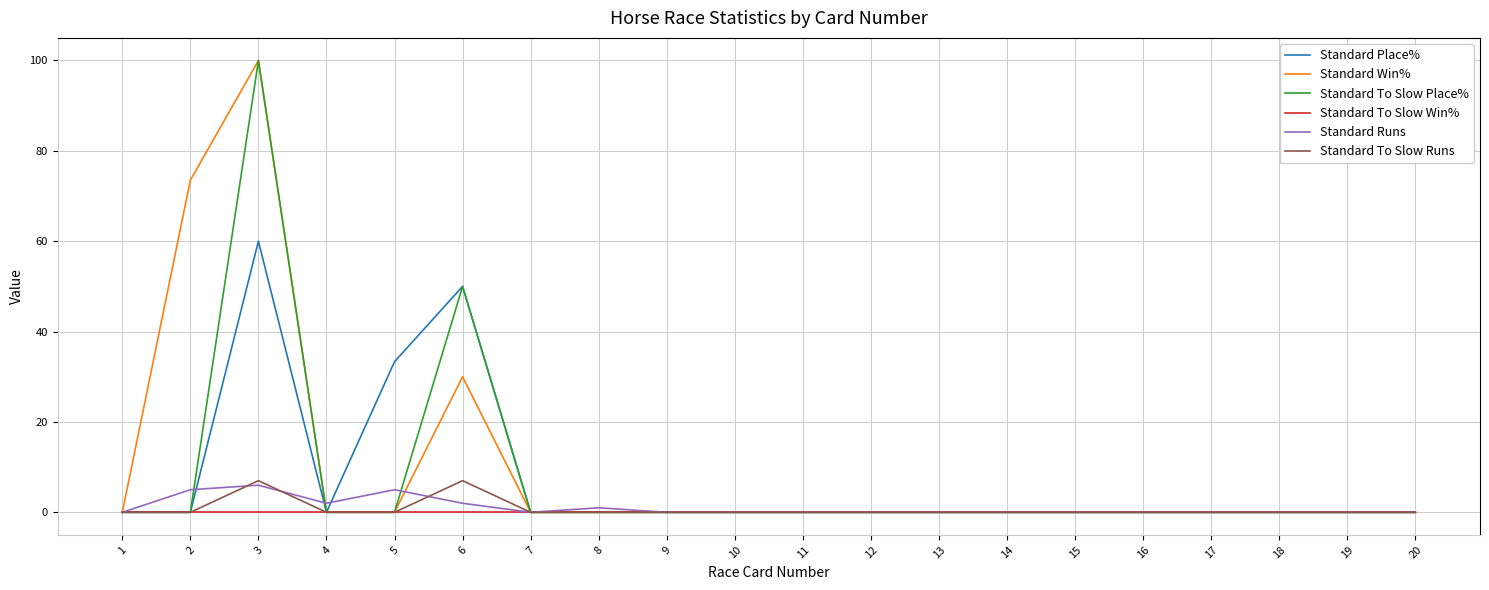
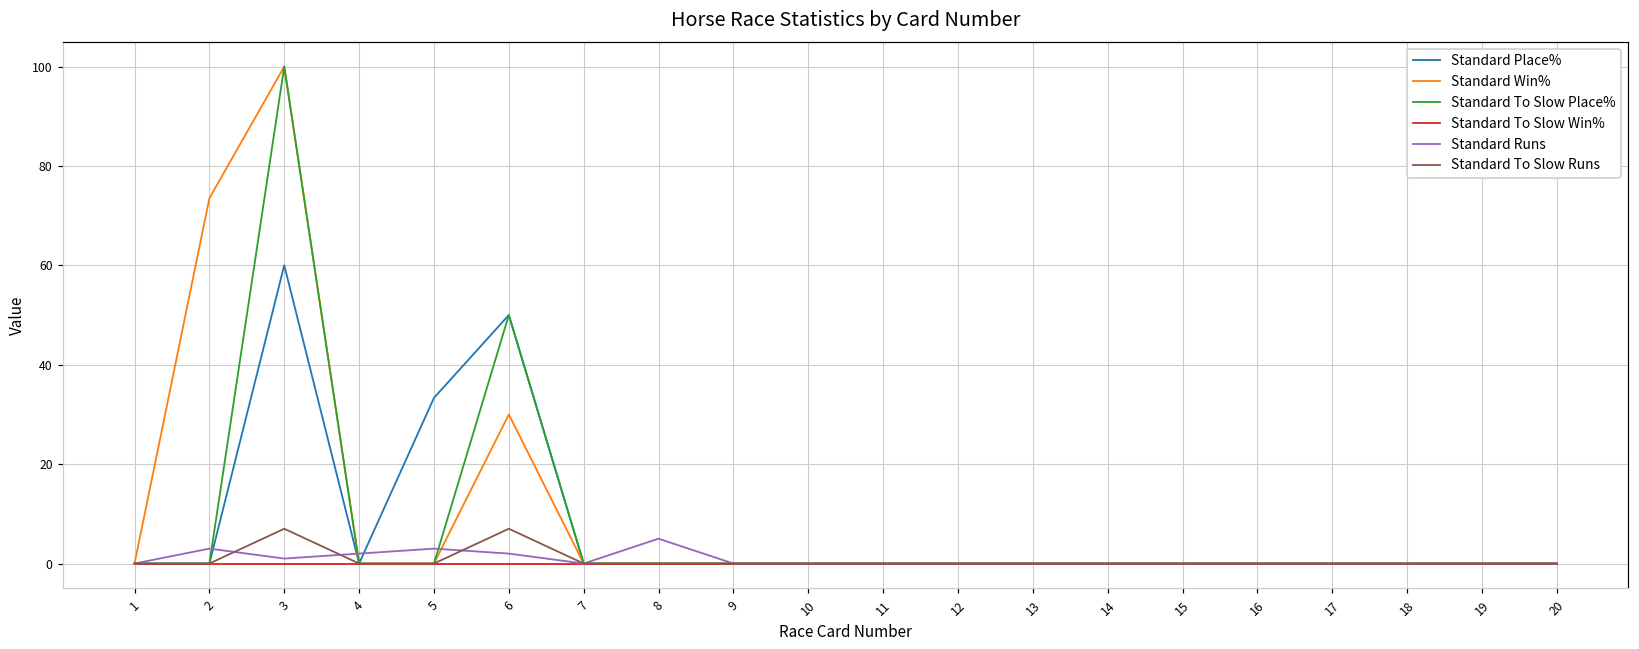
  {
    "Standard Place%": {
      "3": 60,
      "5": 33
    },
    "Standard Win%": {
      "2": 74,
      "6": 30
    },
    "Standard To Slow Win%": {
      "3": 0,
      "6": 0
    },
    "Standard Runs": {
-     "2": 5,
-     "3": 6,
+     "2": 3,
+     "3": 1,
      "4": 2,
-     "5": 5,
+     "5": 3,
      "6": 2,
-     "8": 1
+     "8": 5
    },
    "Standard To Slow Runs": {
      "3": 7,
      "6": 7
    }
  }
